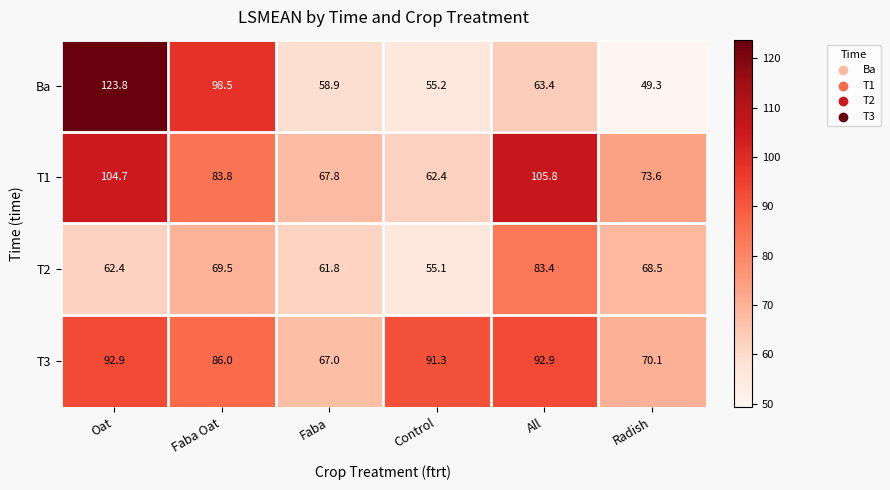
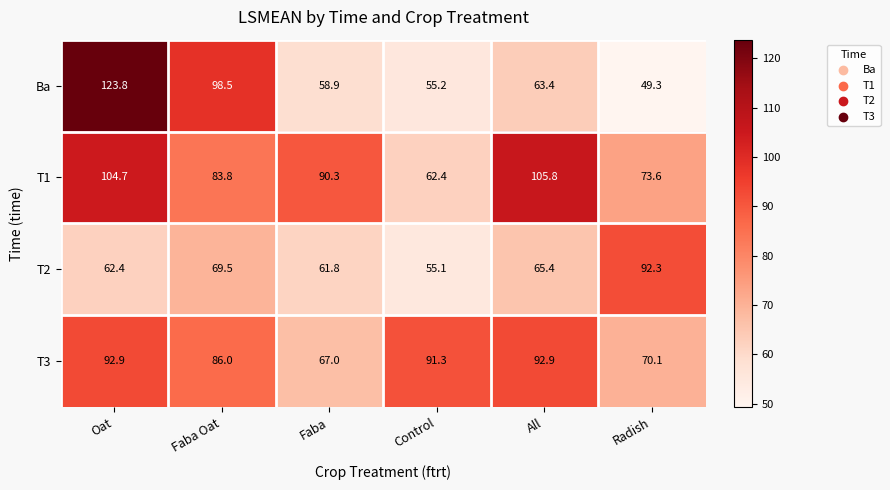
  {
    "Ba": {
      "Oat": 123.8,
      "Faba Oat": 98.5,
      "Faba": 58.9,
      "Control": 55.2,
      "All": 63.4,
      "Radish": 49.3
    },
    "T1": {
      "Oat": 104.7,
      "Faba Oat": 83.8,
-     "Faba": 67.8,
+     "Faba": 90.3,
      "Control": 62.4,
      "All": 105.8,
      "Radish": 73.6
    },
    "T2": {
      "Oat": 62.4,
      "Faba Oat": 69.5,
      "Faba": 61.8,
      "Control": 55.1,
-     "All": 83.4,
-     "Radish": 68.5
+     "All": 65.4,
+     "Radish": 92.3
    },
    "T3": {
      "Oat": 92.9,
      "Faba Oat": 86.0,
      "Faba": 67.0,
      "Control": 91.3,
      "All": 92.9,
      "Radish": 70.1
    }
  }
